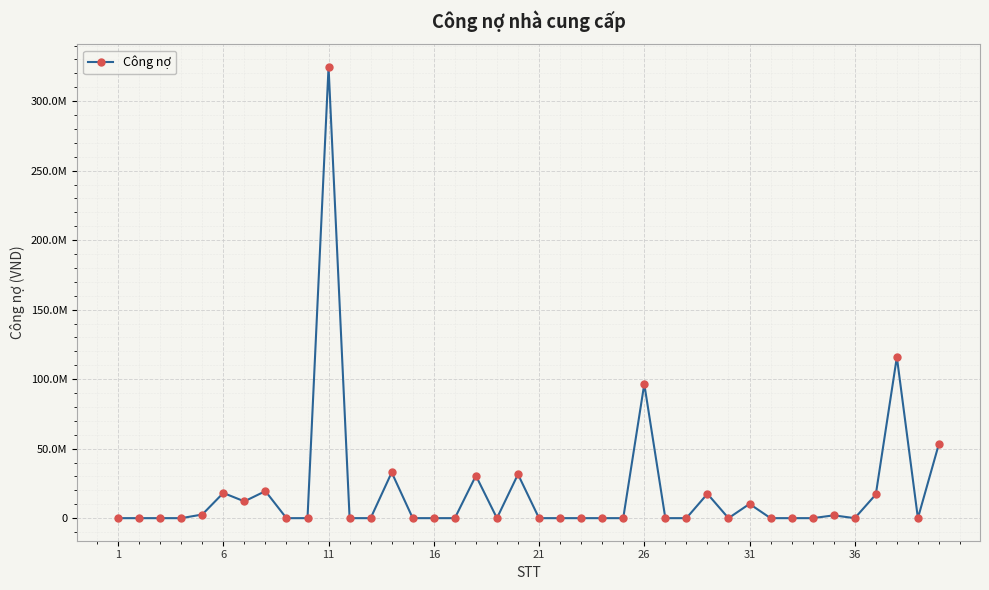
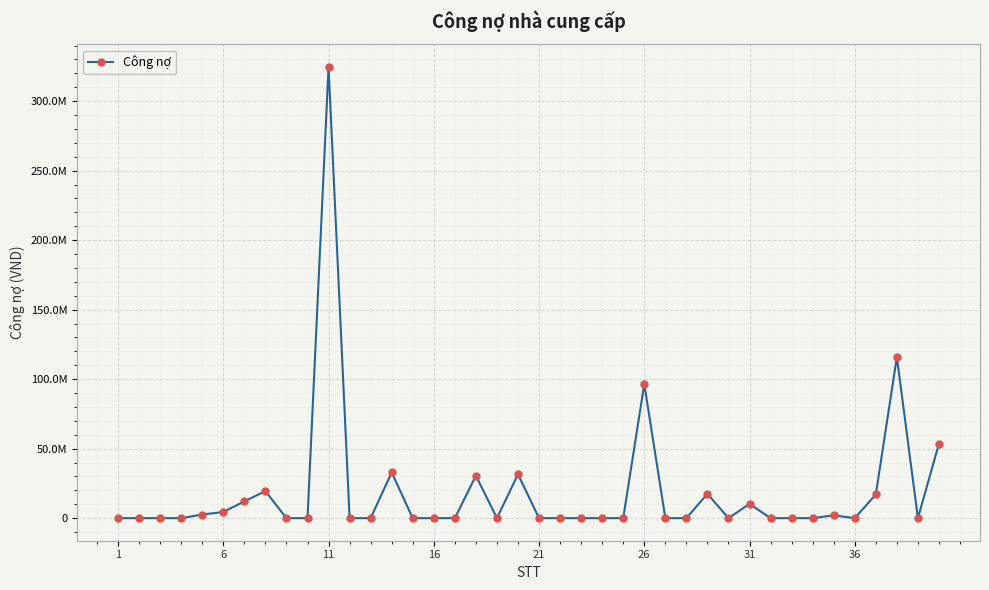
  {
    "1": 0,
-   "6": 18000000,
+   "6": 4000000,
    "11": 325000000,
    "16": 0,
    "21": 0,
    "26": 97000000,
    "31": 10000000,
    "36": 0
  }
